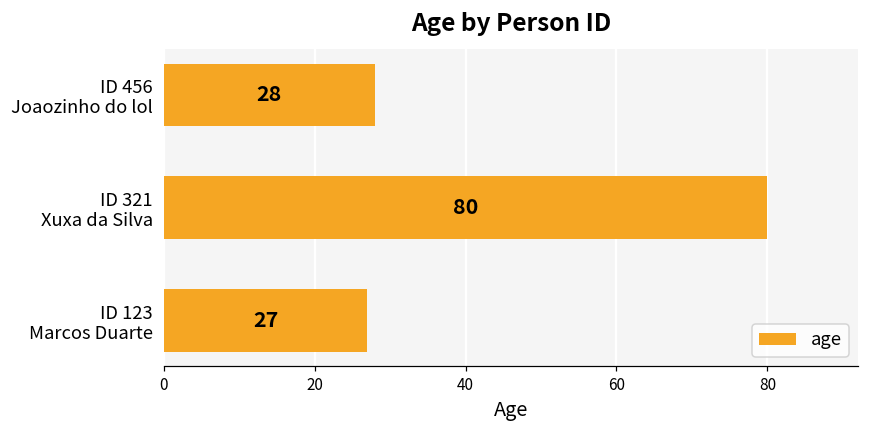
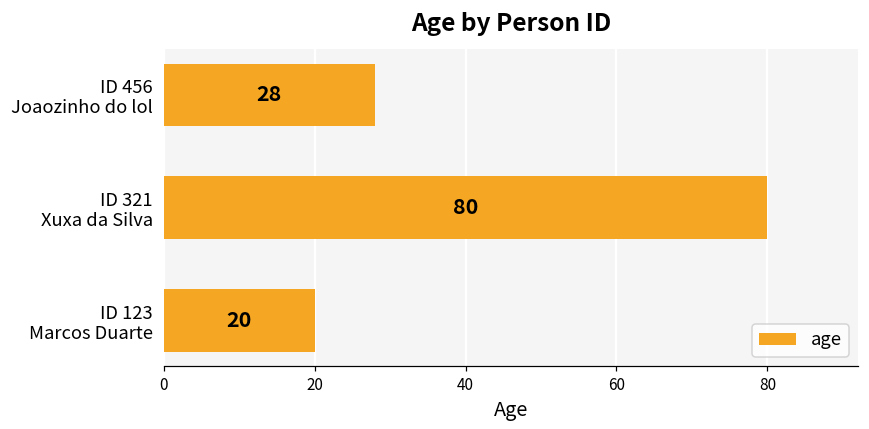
  {
    "ID 456 Joaozinho do lol": 28,
    "ID 321 Xuxa da Silva": 80,
-   "ID 123 Marcos Duarte": 27
+   "ID 123 Marcos Duarte": 20
  }
